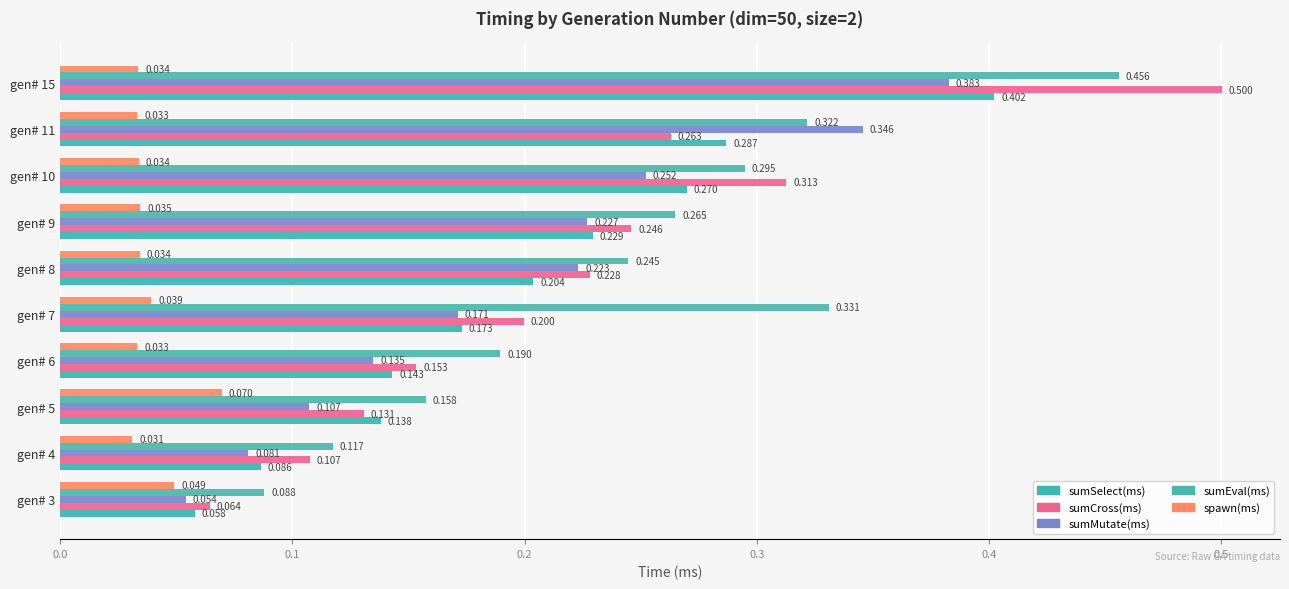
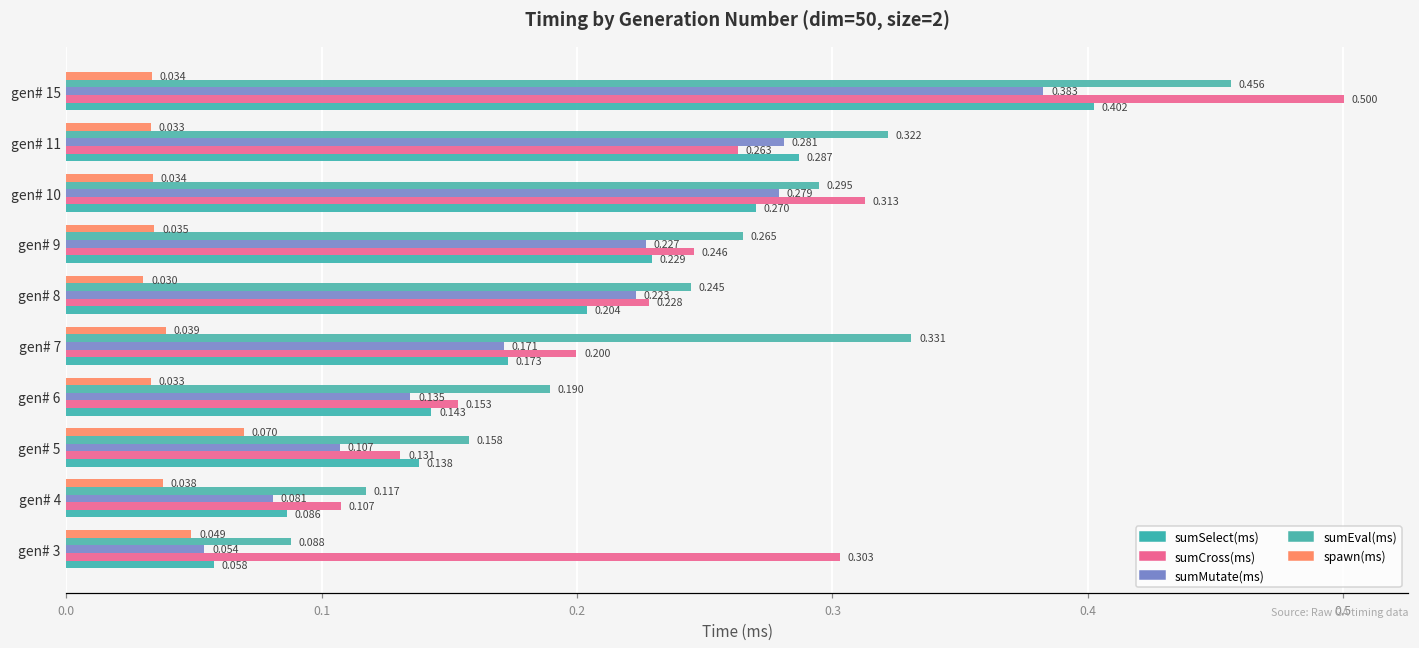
  {
    "sumCross(ms)": {
      "gen# 15": 0.500,
      "gen# 11": 0.263,
      "gen# 10": 0.313,
      "gen# 9": 0.246,
      "gen# 7": 0.200,
      "gen# 6": 0.153,
      "gen# 5": 0.131,
      "gen# 4": 0.107,
-     "gen# 3": 0.064
+     "gen# 3": 0.303
    },
    "sumMutate(ms)": {
      "gen# 15": 0.383,
-     "gen# 11": 0.346,
-     "gen# 10": 0.252,
+     "gen# 11": 0.281,
+     "gen# 10": 0.279,
      "gen# 9": 0.227,
      "gen# 7": 0.171,
      "gen# 6": 0.135,
      "gen# 5": 0.107,
      "gen# 4": 0.081,
      "gen# 3": 0.054
    },
    "spawn(ms)": {
      "gen# 15": 0.034,
      "gen# 11": 0.033,
      "gen# 10": 0.034,
      "gen# 9": 0.035,
-     "gen# 8": 0.034,
+     "gen# 8": 0.030,
      "gen# 7": 0.039,
      "gen# 6": 0.033,
      "gen# 5": 0.070,
-     "gen# 4": 0.031,
+     "gen# 4": 0.038,
      "gen# 3": 0.049
    }
  }
